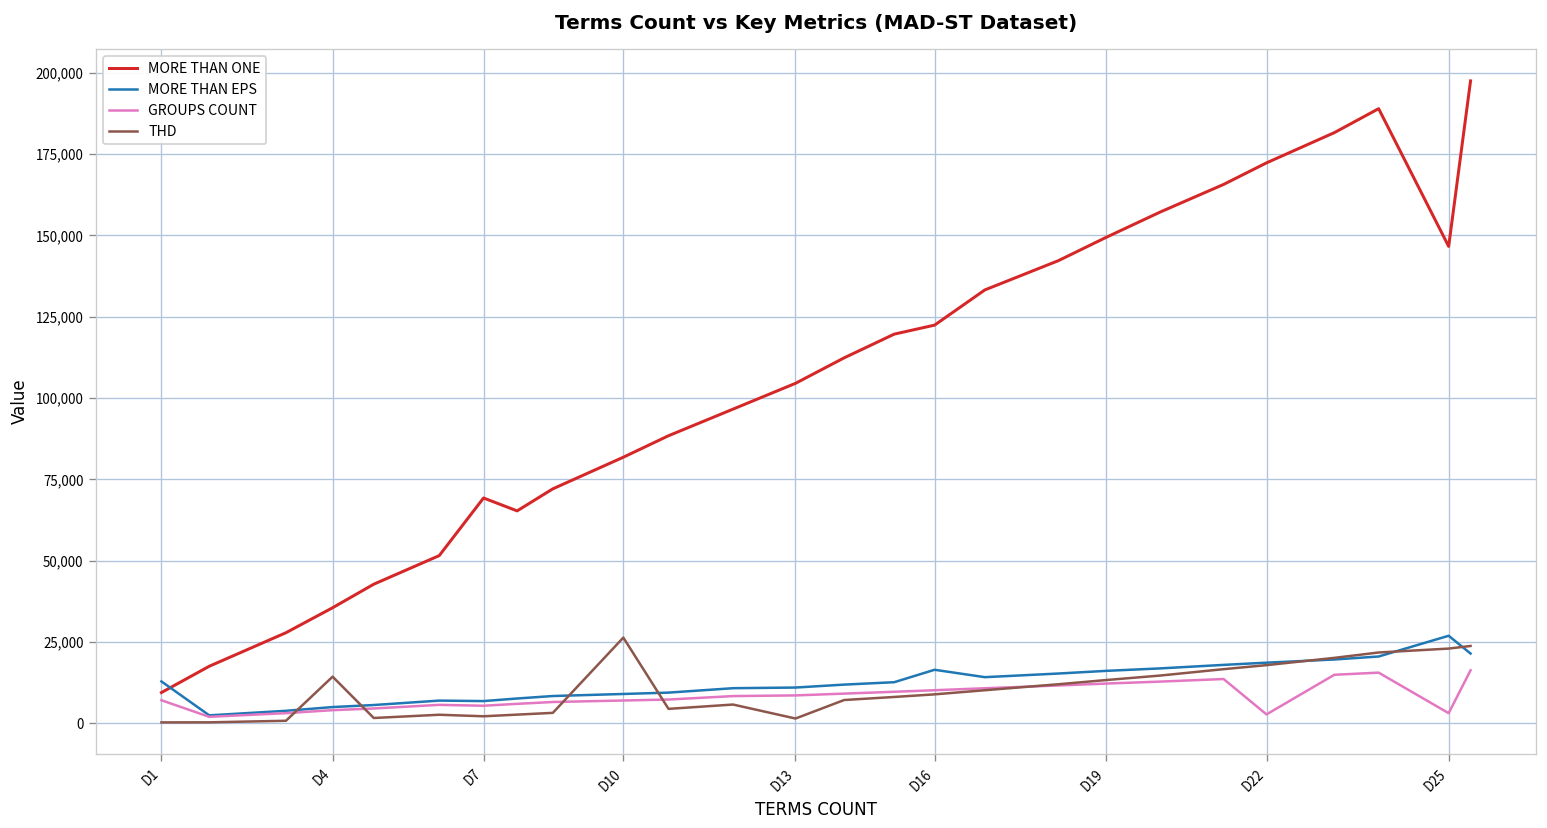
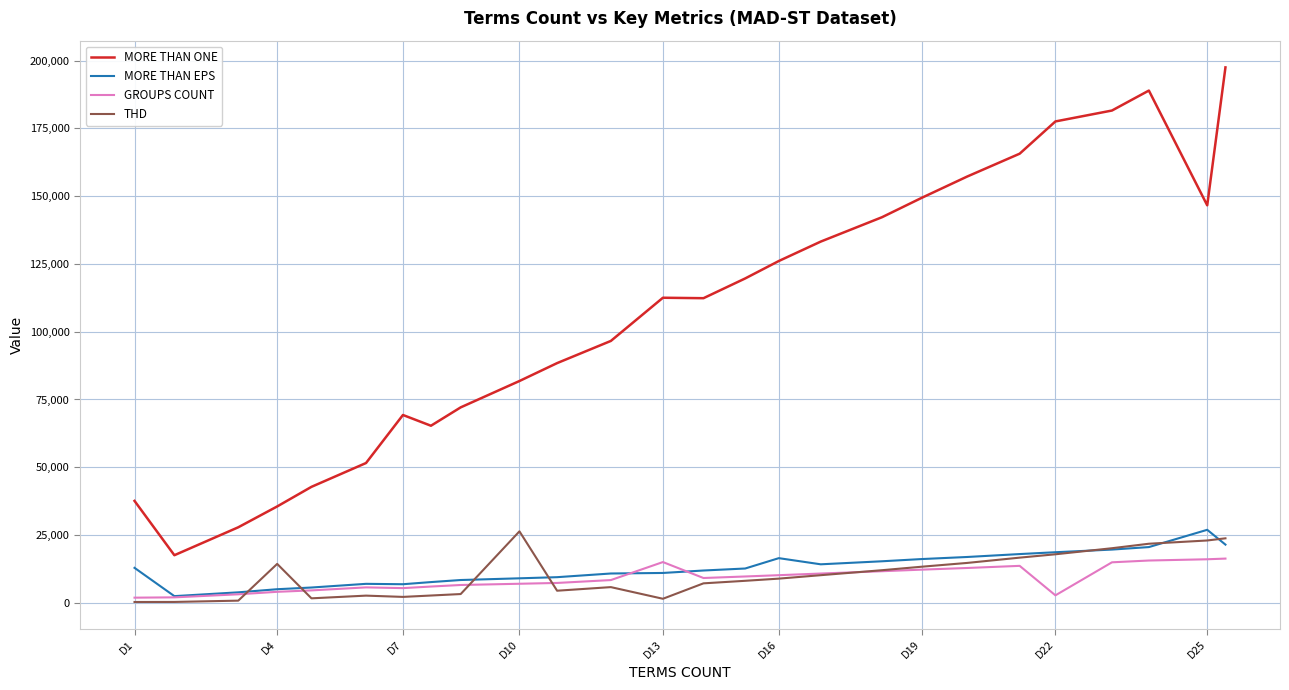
  {
    "MORE THAN ONE": {
-     "D1": "9,000",
+     "D1": "38,000",
      "D4": "36,000",
      "D7": "69,000",
      "D10": "82,000",
-     "D13": "105,000",
-     "D16": "122,000",
+     "D13": "113,000",
+     "D16": "126,000",
      "D19": "149,000",
-     "D22": "172,000",
+     "D22": "178,000",
      "D25": "147,000"
    },
    "MORE THAN EPS": {
      "D1": "13,000",
      "D4": "5,000",
      "D7": "7,000",
      "D10": "9,000",
      "D13": "11,000",
      "D16": "16,000",
      "D19": "16,000",
      "D25": "27,000"
    },
    "GROUPS COUNT": {
-     "D1": "7,000",
+     "D1": "2,000",
      "D4": "4,000",
      "D7": "5,000",
      "D10": "7,000",
-     "D13": "9,000",
+     "D13": "15,000",
      "D16": "10,000",
      "D19": "12,000",
      "D22": "3,000",
-     "D25": "3,000"
+     "D25": "16,000"
    },
    "THD": {
      "D1": "0",
      "D4": "14,000",
      "D7": "2,000",
      "D10": "26,000",
      "D13": "1,000",
      "D16": "9,000",
      "D19": "13,000",
      "D25": "23,000"
    }
  }
